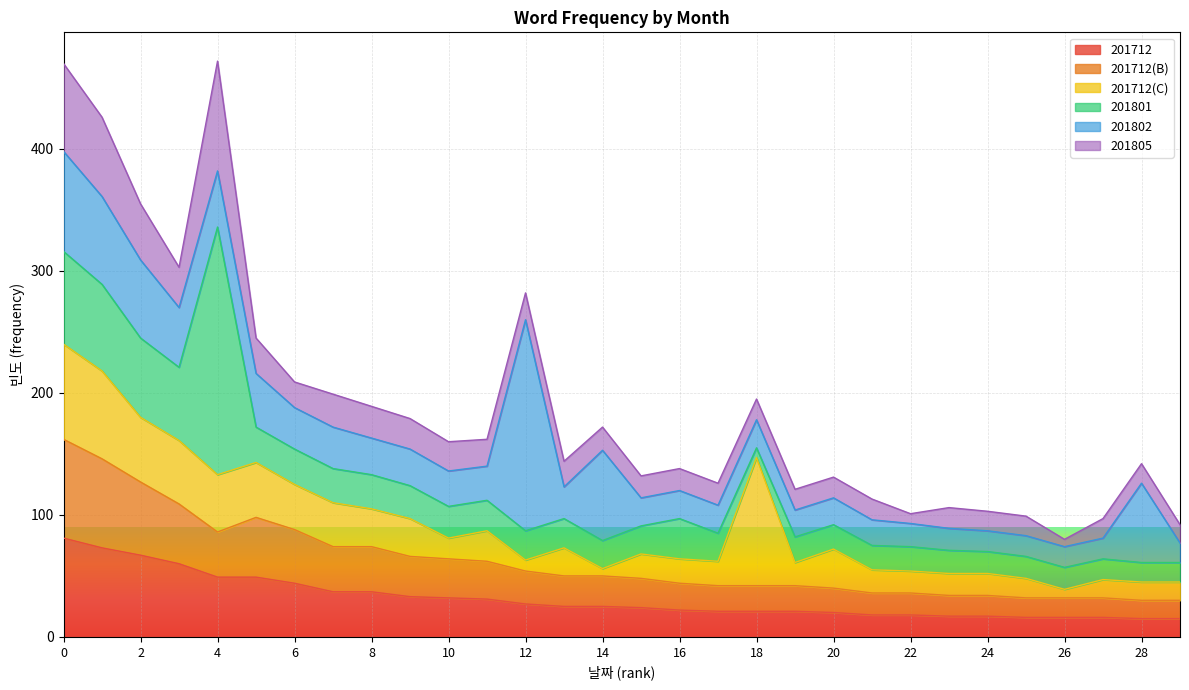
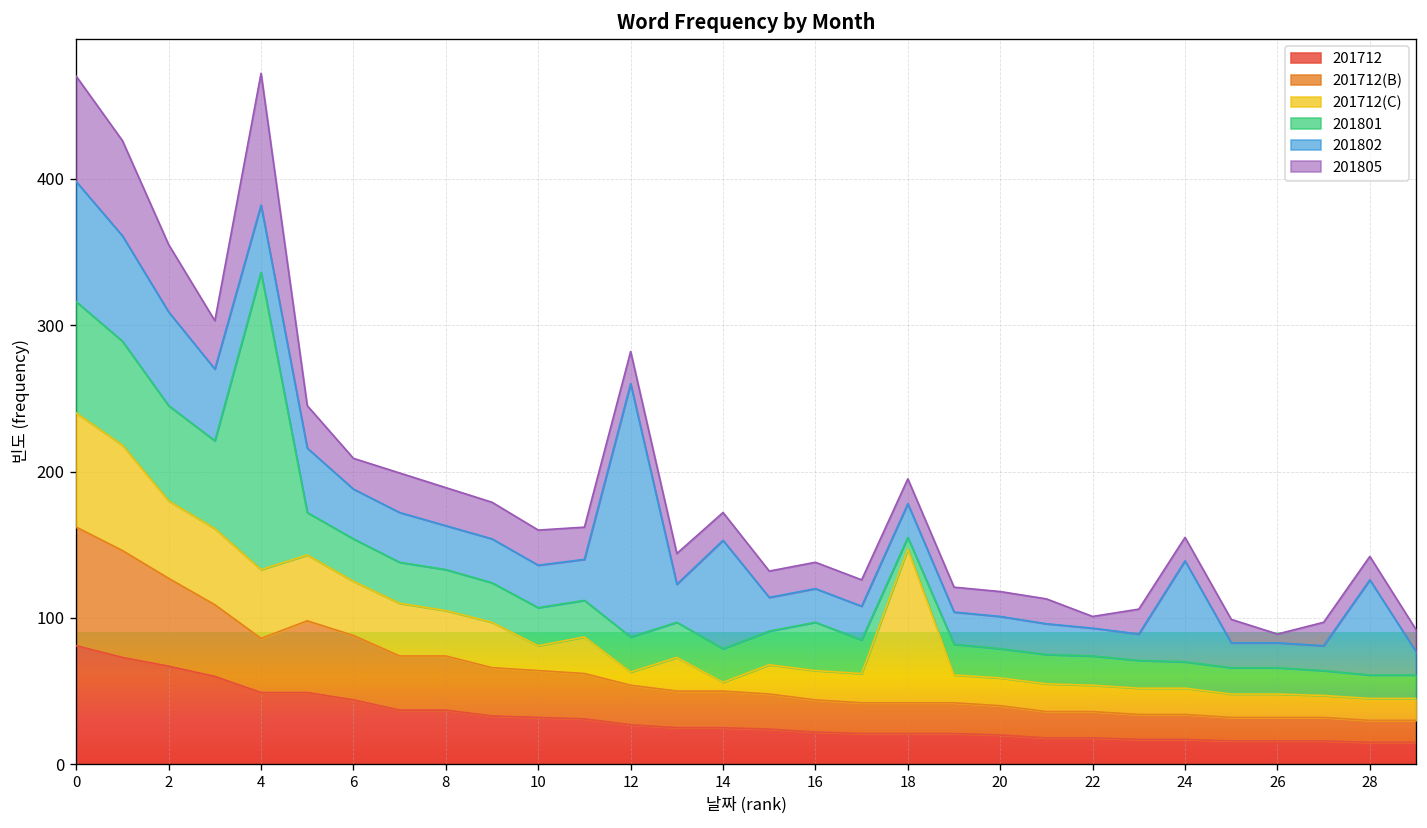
  {
    "201712(C)": {
      "0": 78,
      "2": 53,
      "4": 47,
      "6": 37,
      "8": 31,
      "10": 17,
      "12": 9,
      "14": 6,
      "16": 20,
      "18": 105,
-     "20": 32,
+     "20": 19,
      "22": 18,
      "24": 18,
-     "26": 7,
+     "26": 16,
      "28": 15
    },
    "201801": {
      "0": 76,
      "2": 65,
      "4": 203,
      "6": 29,
      "8": 28,
      "10": 26,
      "12": 24,
      "14": 23,
      "16": 33,
      "18": 8,
      "20": 20,
      "22": 20,
      "24": 18,
      "26": 18,
      "28": 16
    },
    "201802": {
      "0": 82,
      "2": 64,
      "4": 46,
      "6": 34,
      "8": 30,
      "10": 29,
      "12": 173,
      "14": 74,
      "16": 23,
      "18": 23,
      "20": 22,
      "22": 19,
-     "24": 17,
+     "24": 69,
      "26": 17,
      "28": 65
    },
    "201805": {
      "0": 72,
      "2": 46,
      "4": 90,
      "6": 21,
      "8": 26,
      "10": 24,
      "12": 22,
      "14": 19,
      "16": 18,
      "18": 17,
      "20": 17,
      "22": 8,
      "24": 16,
      "26": 6,
      "28": 16
    }
  }
